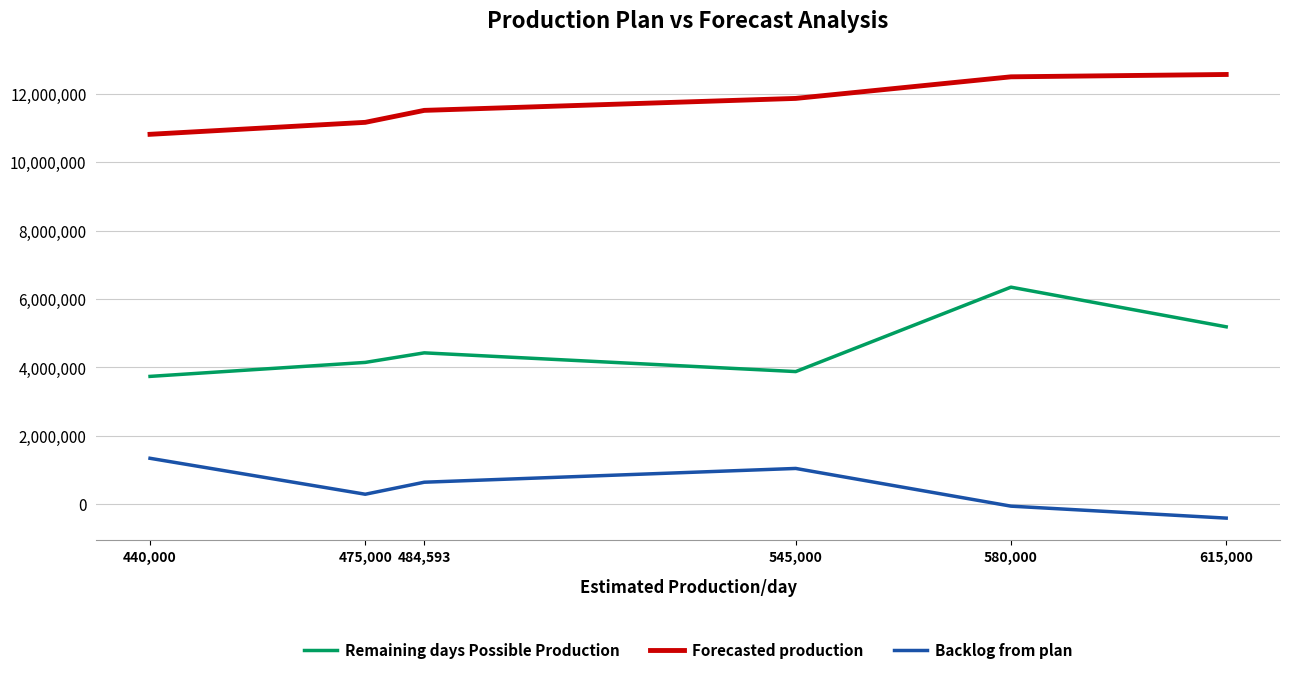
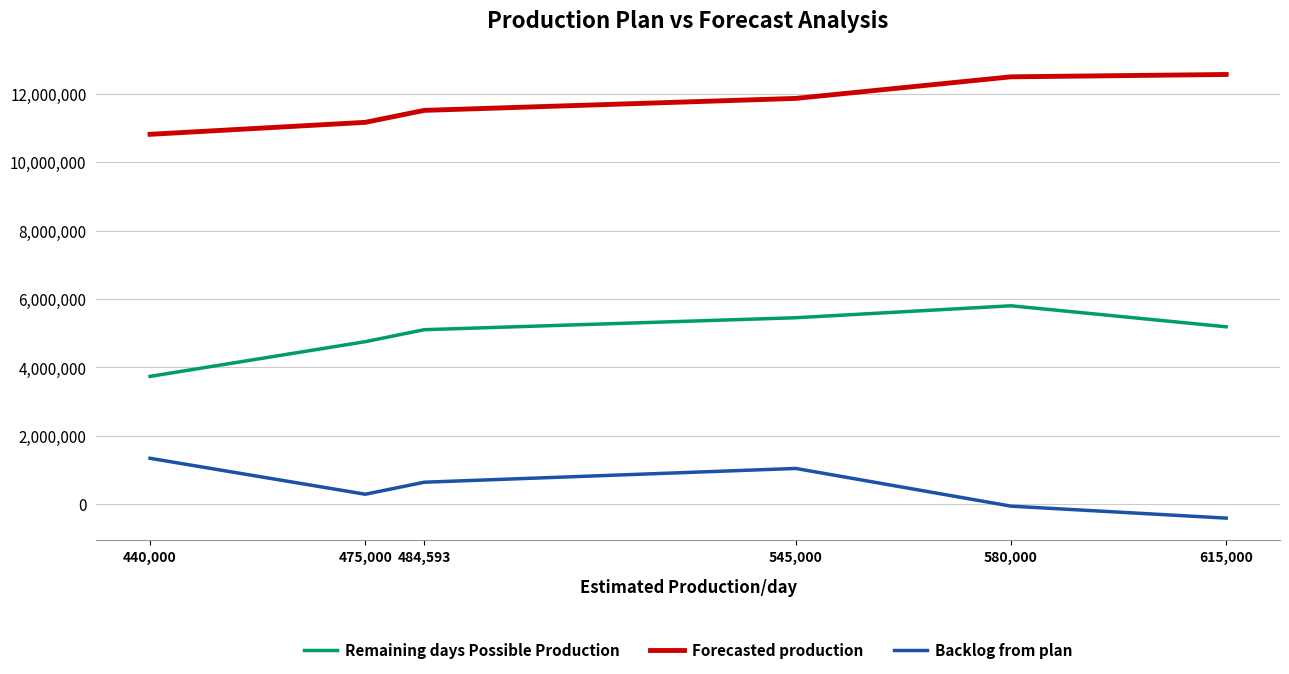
  {
    "Remaining days Possible Production": {
      "440,000": "3,700,000",
-     "475,000": "4,100,000",
-     "484,593": "4,400,000",
-     "545,000": "3,900,000",
-     "580,000": "6,300,000",
+     "475,000": "4,800,000",
+     "484,593": "5,100,000",
+     "545,000": "5,500,000",
+     "580,000": "5,800,000",
      "615,000": "5,200,000"
    },
    "Forecasted production": {
      "440,000": "10,800,000",
      "475,000": "11,200,000",
      "484,593": "11,500,000",
      "545,000": "11,900,000",
      "580,000": "12,500,000",
      "615,000": "12,600,000"
    },
    "Backlog from plan": {
      "440,000": "1,300,000",
      "475,000": "300,000",
      "484,593": "600,000",
      "545,000": "1,000,000",
      "580,000": "-100,000",
      "615,000": "-400,000"
    }
  }
